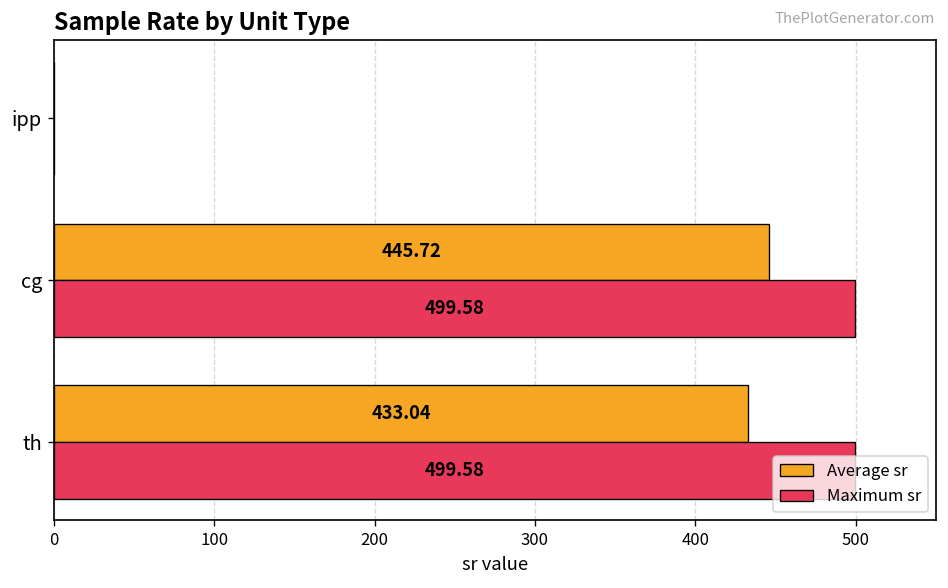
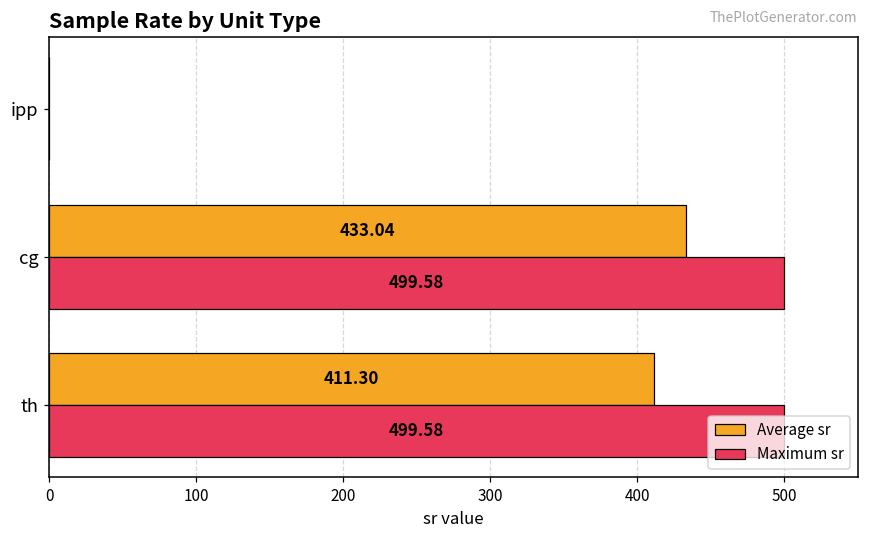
  {
    "Average sr": {
-     "cg": 445.72,
-     "th": 433.04
+     "cg": 433.04,
+     "th": 411.30
    },
    "Maximum sr": {
      "cg": 499.58
    }
  }
